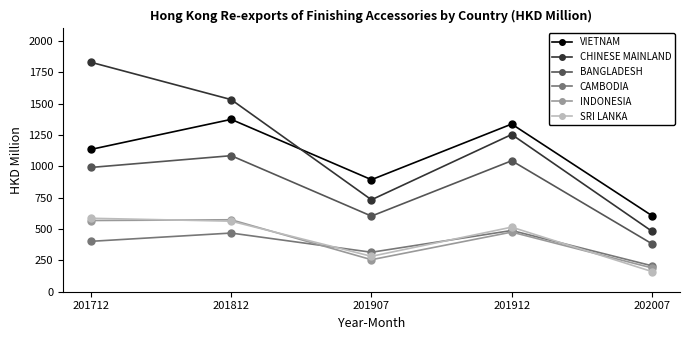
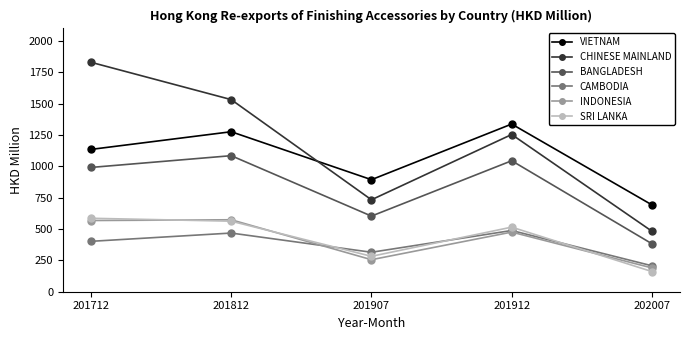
  {
    "VIETNAM": {
      "201712": 1140,
-     "201812": 1370,
+     "201812": 1280,
      "201907": 890,
      "201912": 1340,
-     "202007": 610
+     "202007": 690
    }
  }
